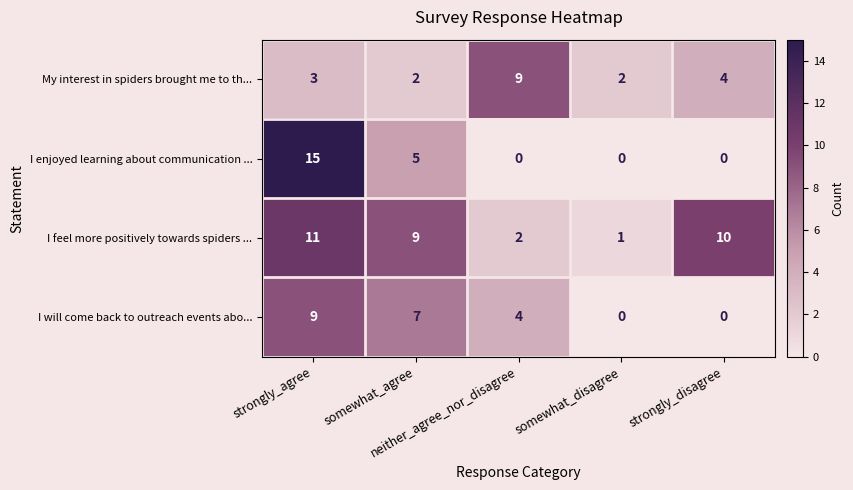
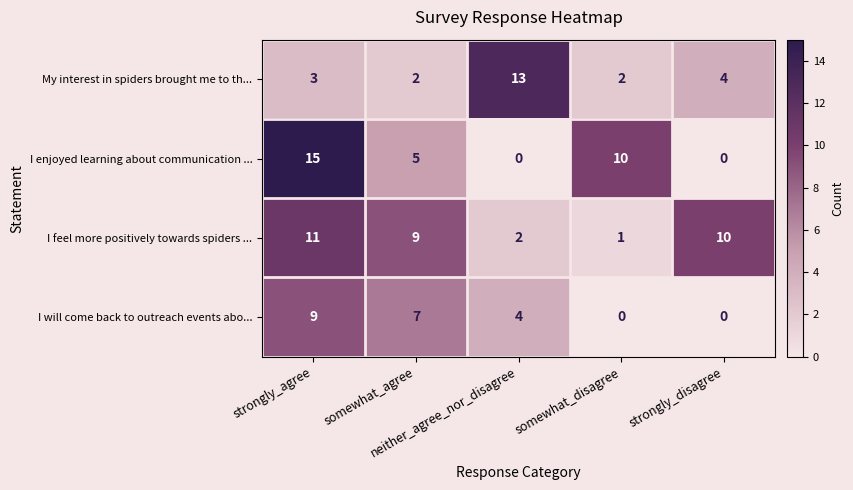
  {
    "My interest in spiders brought me to th...": {
      "strongly_agree": 3,
      "somewhat_agree": 2,
-     "neither_agree_nor_disagree": 9,
+     "neither_agree_nor_disagree": 13,
      "somewhat_disagree": 2,
      "strongly_disagree": 4
    },
    "I enjoyed learning about communication ...": {
      "strongly_agree": 15,
      "somewhat_agree": 5,
      "neither_agree_nor_disagree": 0,
-     "somewhat_disagree": 0,
+     "somewhat_disagree": 10,
      "strongly_disagree": 0
    },
    "I feel more positively towards spiders ...": {
      "strongly_agree": 11,
      "somewhat_agree": 9,
      "neither_agree_nor_disagree": 2,
      "somewhat_disagree": 1,
      "strongly_disagree": 10
    },
    "I will come back to outreach events abo...": {
      "strongly_agree": 9,
      "somewhat_agree": 7,
      "neither_agree_nor_disagree": 4,
      "somewhat_disagree": 0,
      "strongly_disagree": 0
    }
  }
